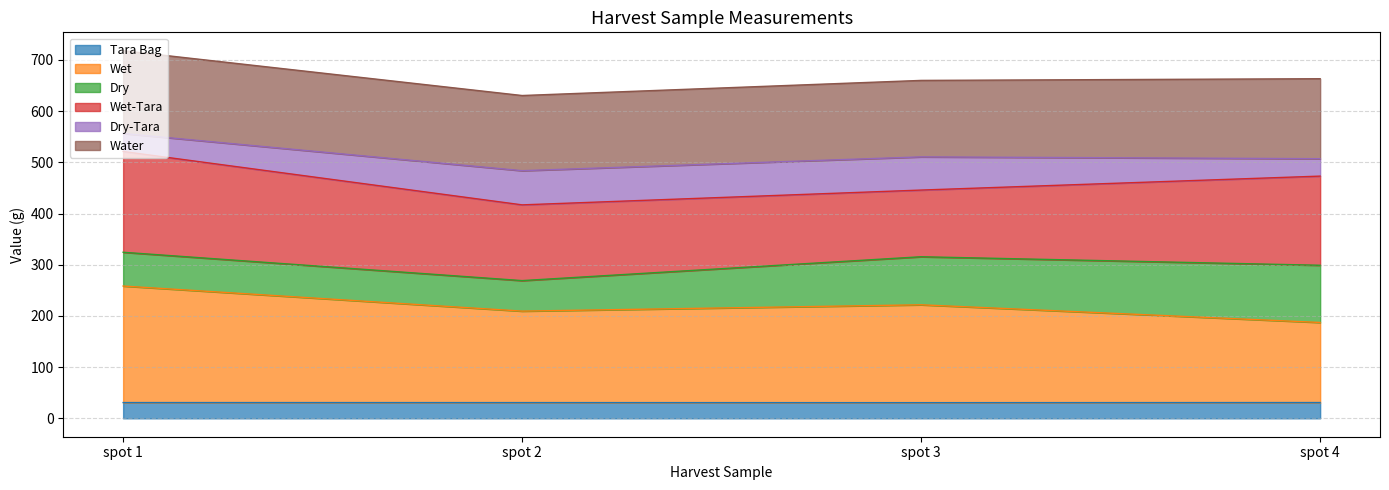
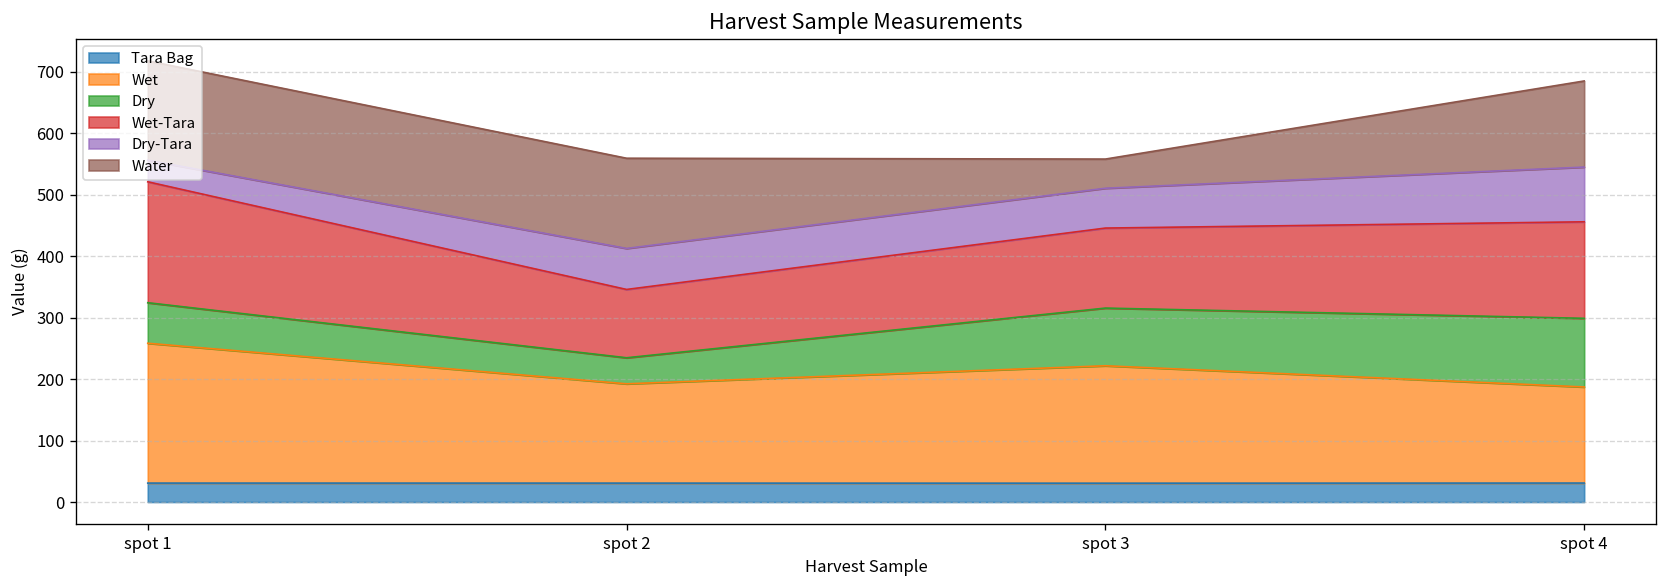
  {
    "Tara Bag": {
      "spot 1": 30,
      "spot 2": 30,
      "spot 3": 30,
      "spot 4": 30
    },
    "Wet": {
      "spot 1": 230,
-     "spot 2": 180,
+     "spot 2": 160,
      "spot 3": 190,
      "spot 4": 160
    },
    "Dry": {
      "spot 1": 70,
-     "spot 2": 60,
+     "spot 2": 40,
      "spot 3": 90,
      "spot 4": 110
    },
    "Wet-Tara": {
-     "spot 2": 150,
+     "spot 2": 110,
      "spot 3": 130,
-     "spot 4": 170
+     "spot 4": 160
    },
    "Dry-Tara": {
      "spot 2": 70,
      "spot 3": 60,
-     "spot 4": 30
+     "spot 4": 90
    },
    "Water": {
      "spot 2": 150,
-     "spot 3": 150,
-     "spot 4": 160
+     "spot 3": 50,
+     "spot 4": 140
    }
  }
